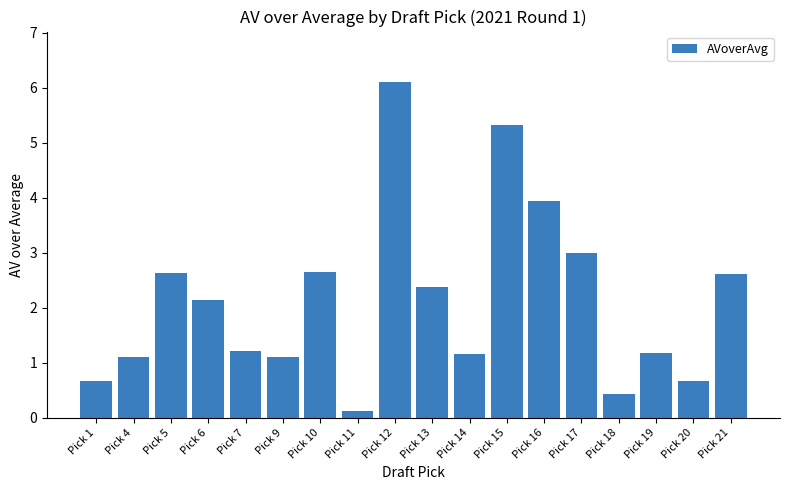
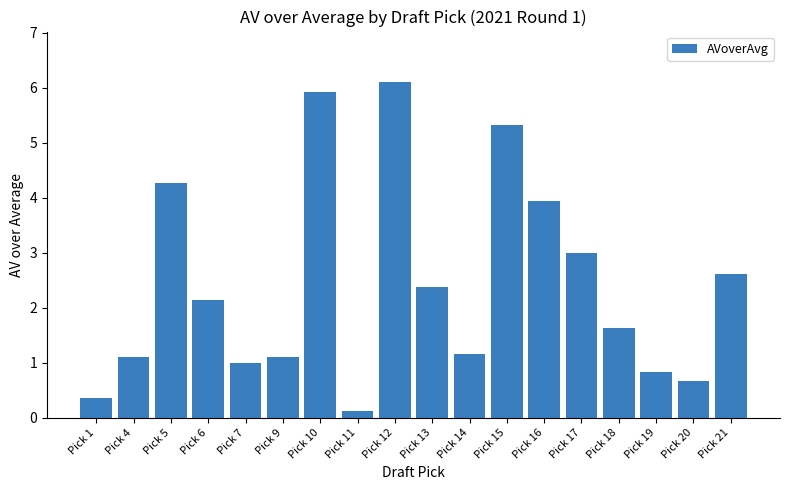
  {
-   "Pick 1": 0.7,
+   "Pick 1": 0.4,
    "Pick 4": 1.1,
-   "Pick 5": 2.6,
+   "Pick 5": 4.3,
    "Pick 6": 2.1,
-   "Pick 7": 1.2,
+   "Pick 7": 1.0,
    "Pick 9": 1.1,
-   "Pick 10": 2.6,
+   "Pick 10": 5.9,
    "Pick 11": 0.1,
    "Pick 12": 6.1,
    "Pick 13": 2.4,
    "Pick 14": 1.2,
    "Pick 15": 5.3,
    "Pick 16": 3.9,
    "Pick 17": 3.0,
-   "Pick 18": 0.4,
-   "Pick 19": 1.2,
+   "Pick 18": 1.6,
+   "Pick 19": 0.8,
    "Pick 20": 0.7,
    "Pick 21": 2.6
  }
